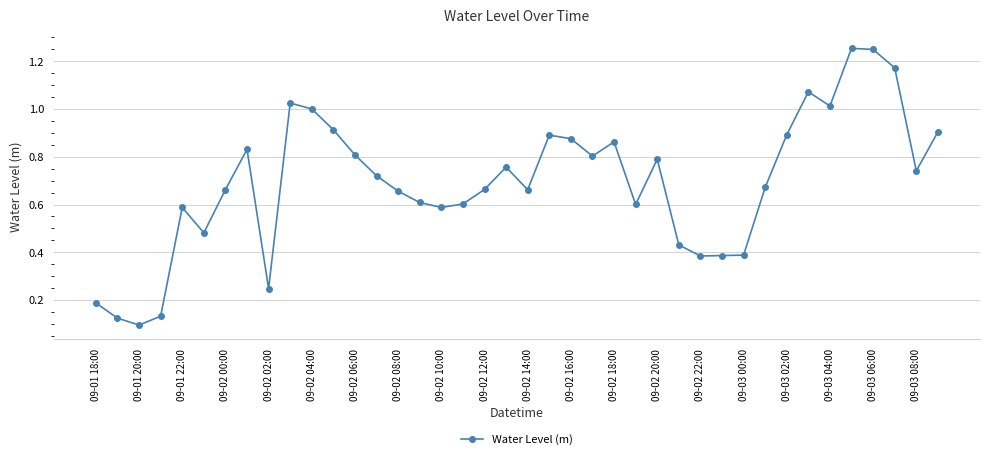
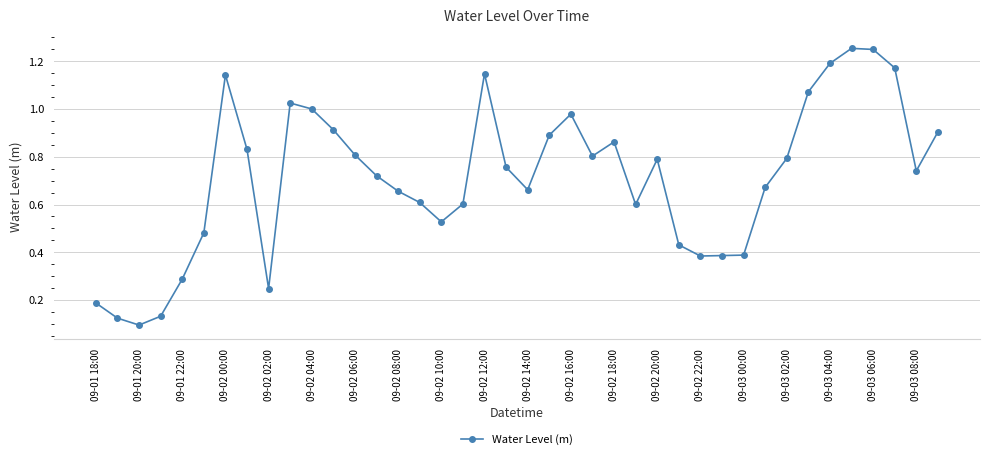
  {
    "09-01 18:00": 0.19,
    "09-01 20:00": 0.09,
-   "09-01 22:00": 0.59,
-   "09-02 00:00": 0.66,
+   "09-01 22:00": 0.29,
+   "09-02 00:00": 1.14,
    "09-02 02:00": 0.25,
    "09-02 04:00": 1.00,
    "09-02 06:00": 0.81,
    "09-02 08:00": 0.66,
-   "09-02 10:00": 0.59,
-   "09-02 12:00": 0.66,
+   "09-02 10:00": 0.53,
+   "09-02 12:00": 1.15,
    "09-02 14:00": 0.66,
-   "09-02 16:00": 0.88,
+   "09-02 16:00": 0.98,
    "09-02 18:00": 0.86,
    "09-02 20:00": 0.79,
    "09-02 22:00": 0.38,
    "09-03 00:00": 0.39,
-   "09-03 02:00": 0.89,
-   "09-03 04:00": 1.01,
+   "09-03 02:00": 0.79,
+   "09-03 04:00": 1.19,
    "09-03 06:00": 1.25,
    "09-03 08:00": 0.74
  }
